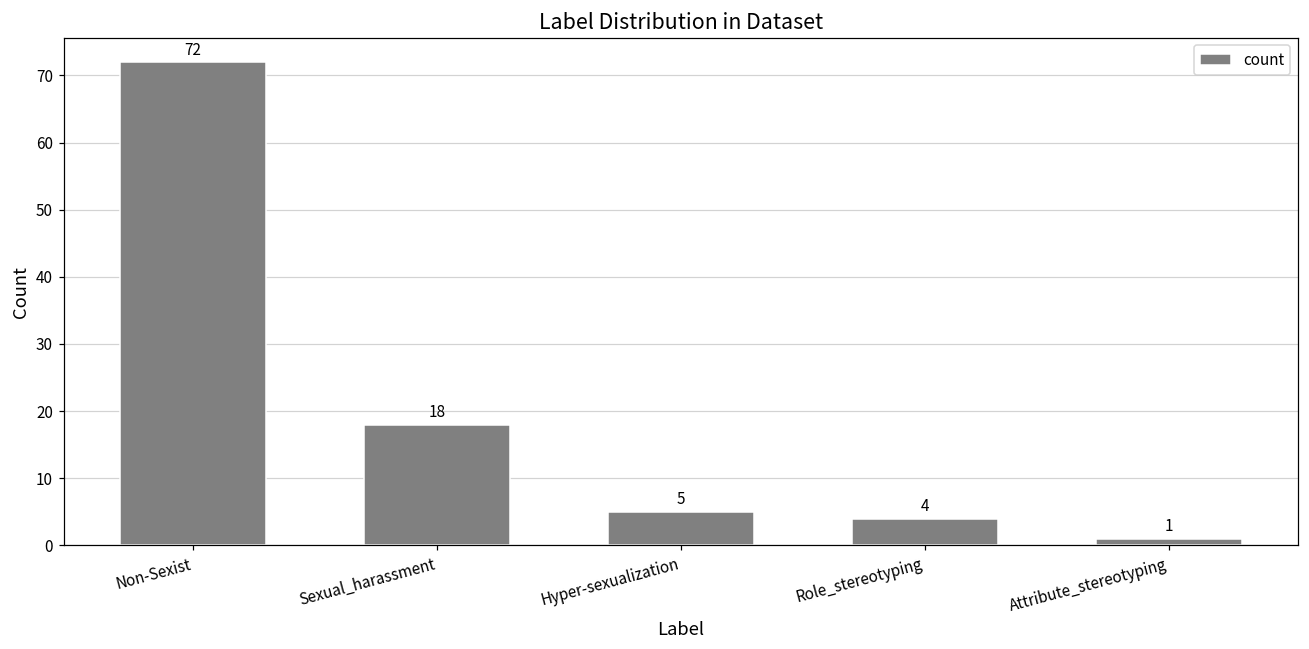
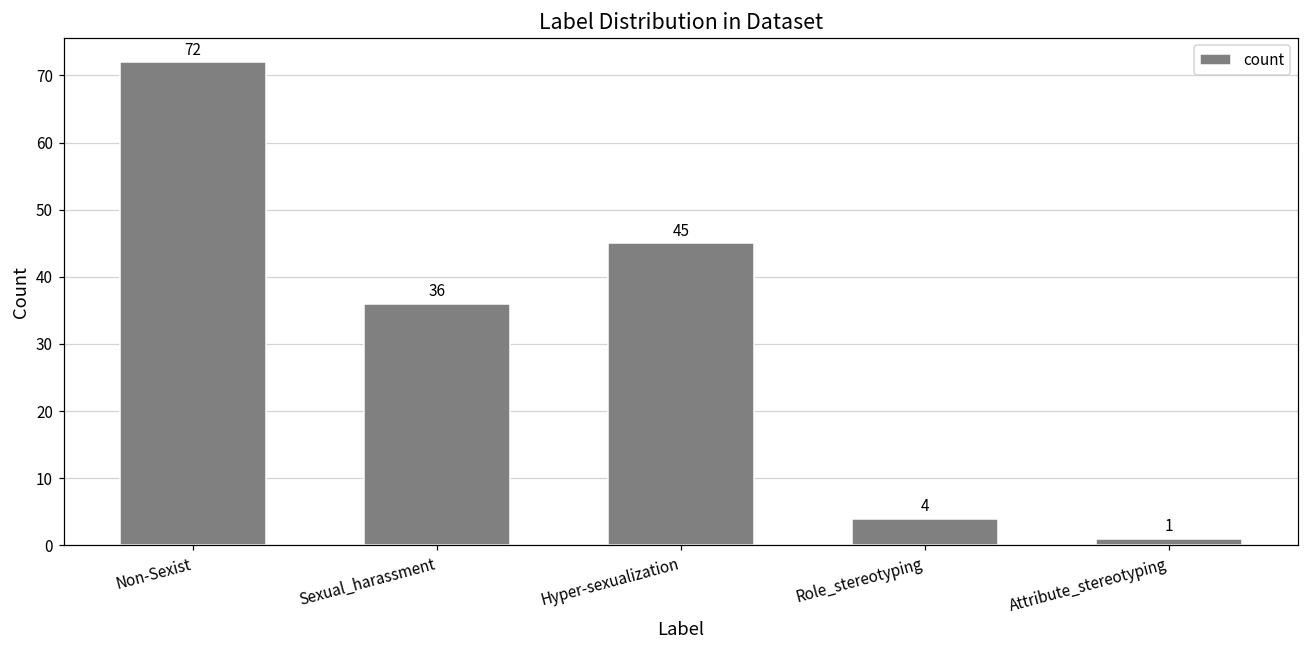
  {
    "Non-Sexist": 72,
-   "Sexual_harassment": 18,
-   "Hyper-sexualization": 5,
+   "Sexual_harassment": 36,
+   "Hyper-sexualization": 45,
    "Role_stereotyping": 4,
    "Attribute_stereotyping": 1
  }
